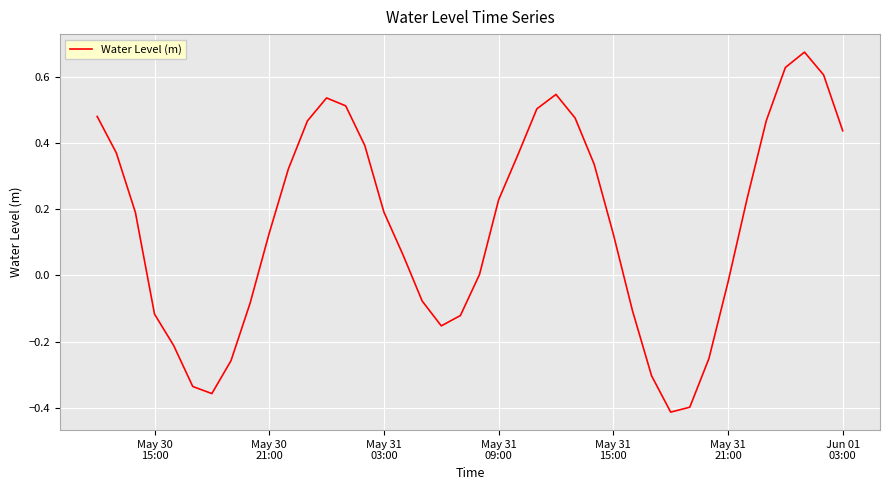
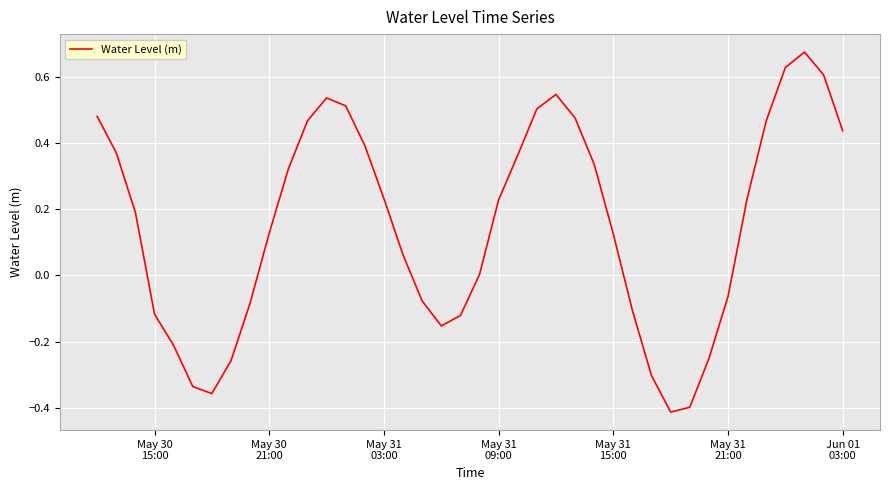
  {
    "May 30 15:00": -0.12,
    "May 30 21:00": 0.13,
-   "May 31 03:00": 0.19,
+   "May 31 03:00": 0.23,
    "May 31 09:00": 0.23,
    "May 31 15:00": 0.12,
-   "May 31 21:00": -0.02,
+   "May 31 21:00": -0.06,
    "Jun 01 03:00": 0.44
  }
